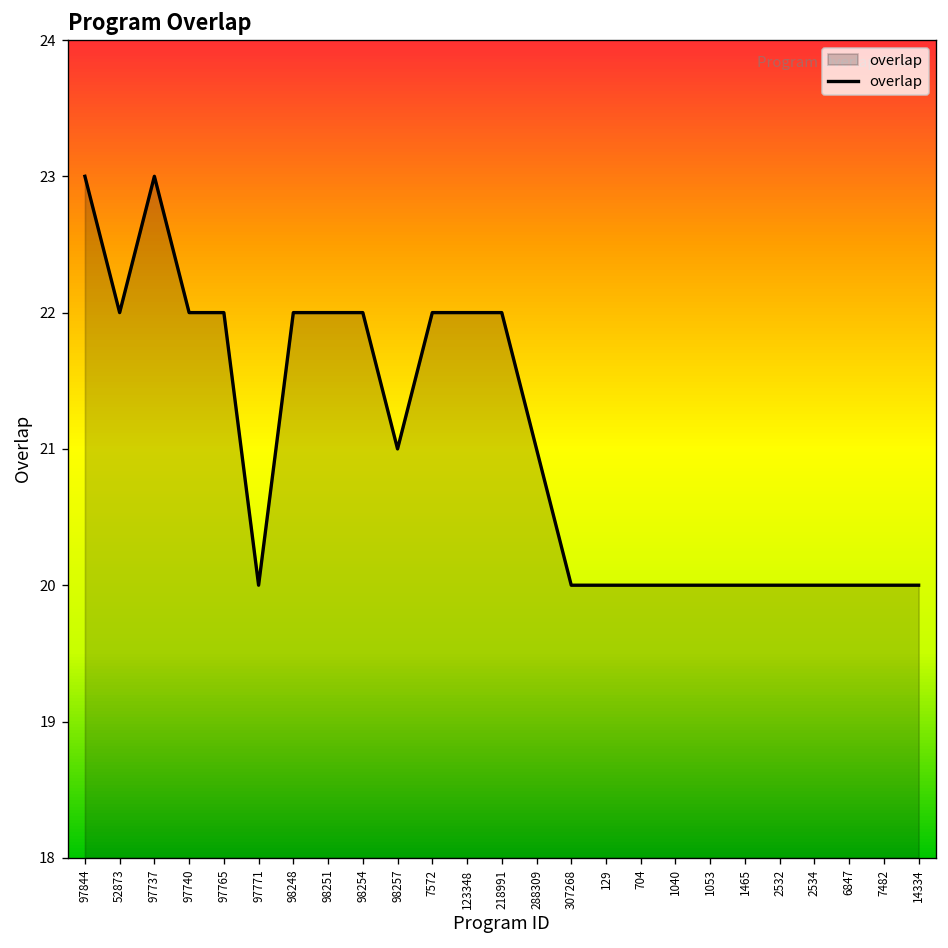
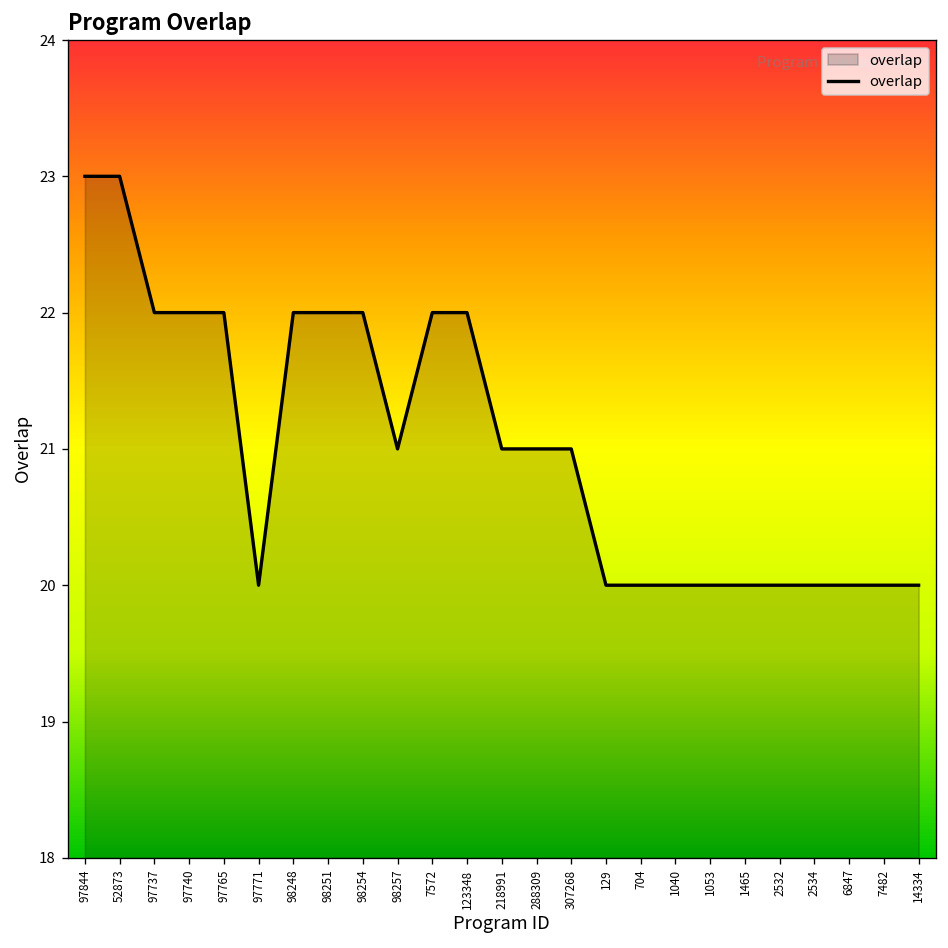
  {
    "97844": 23,
-   "52873": 22,
-   "97737": 23,
+   "52873": 23,
+   "97737": 22,
    "97740": 22,
    "97765": 22,
    "97771": 20,
    "98248": 22,
    "98251": 22,
    "98254": 22,
    "98257": 21,
    "7572": 22,
    "123348": 22,
-   "218991": 22,
+   "218991": 21,
    "288309": 21,
-   "307268": 20,
+   "307268": 21,
    "129": 20,
    "704": 20,
    "1040": 20,
    "1053": 20,
    "1465": 20,
    "2532": 20,
    "2534": 20,
    "6847": 20,
    "7482": 20,
    "14334": 20
  }
